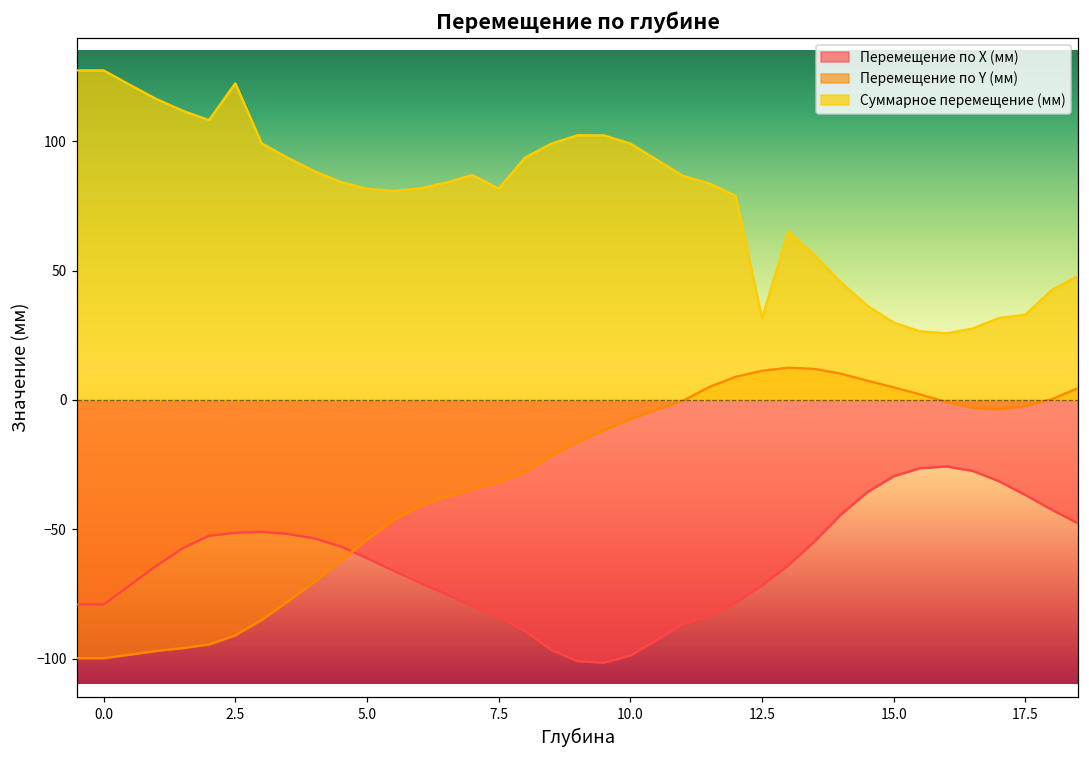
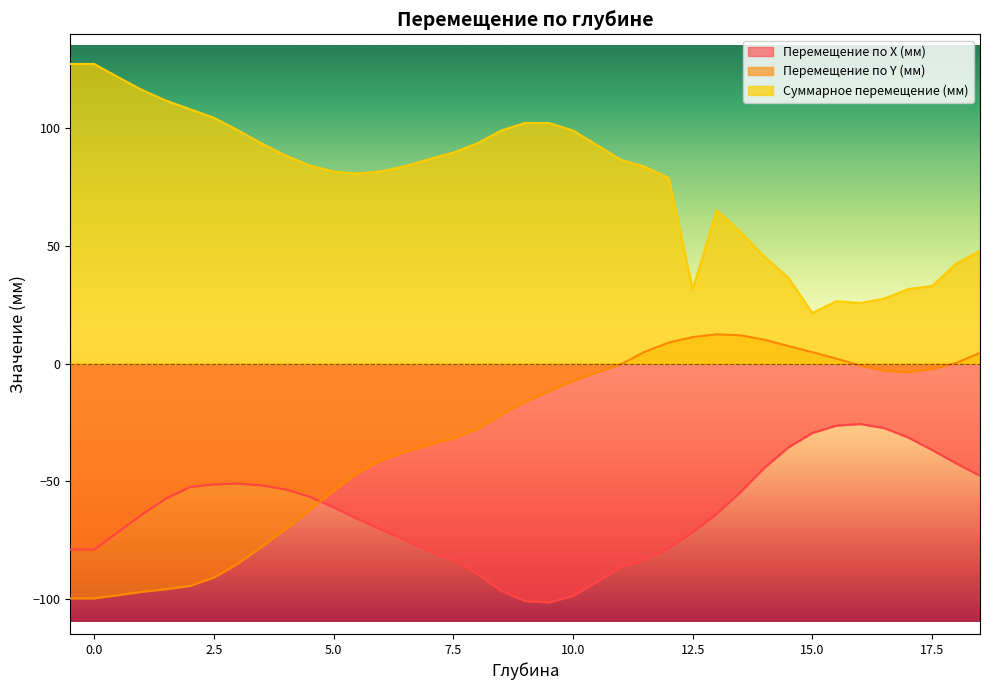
  {
    "Суммарное перемещение (мм)": {
      "0.0": 127,
-     "2.5": 122,
+     "2.5": 105,
      "5.0": 82,
-     "7.5": 82,
+     "7.5": 90,
      "10.0": 99,
      "12.5": 32,
-     "15.0": 30,
+     "15.0": 21,
      "17.5": 33
    }
  }
